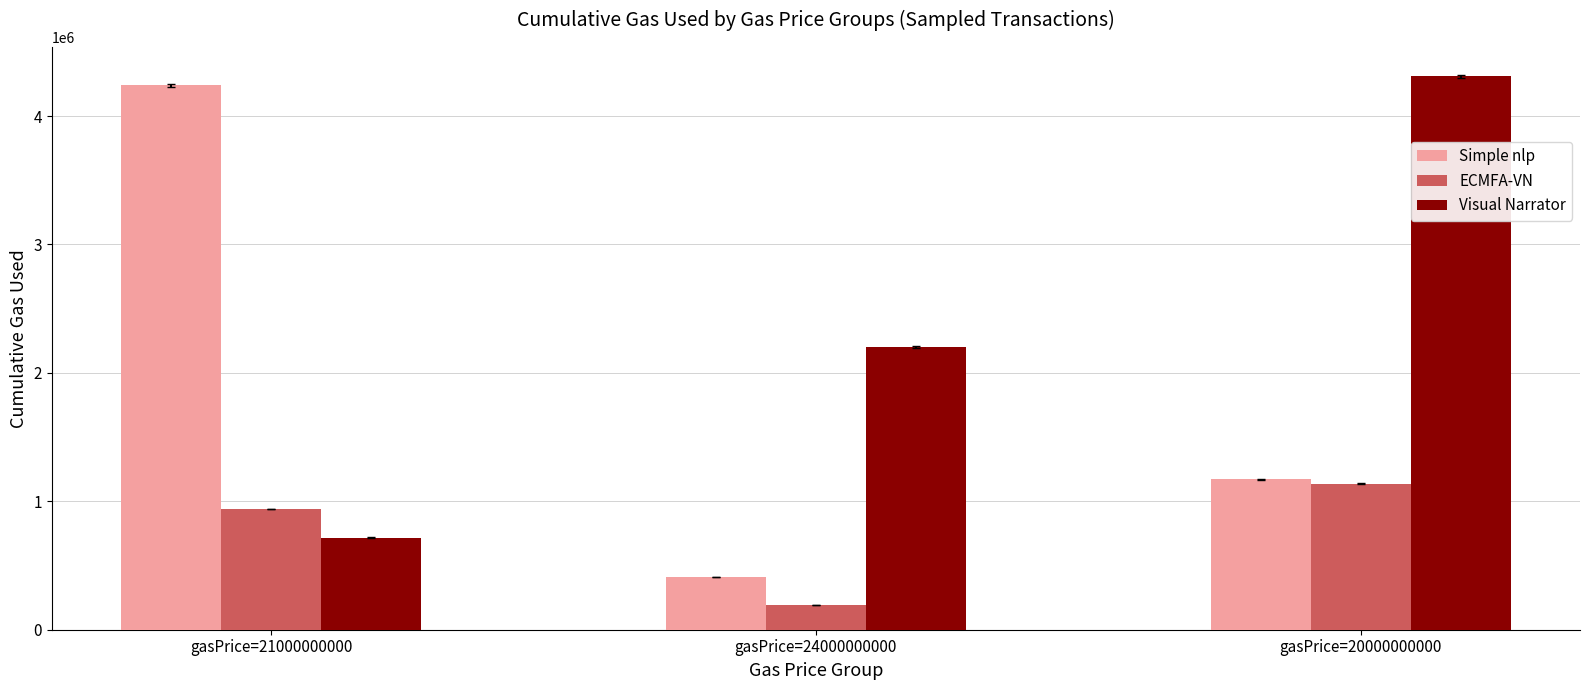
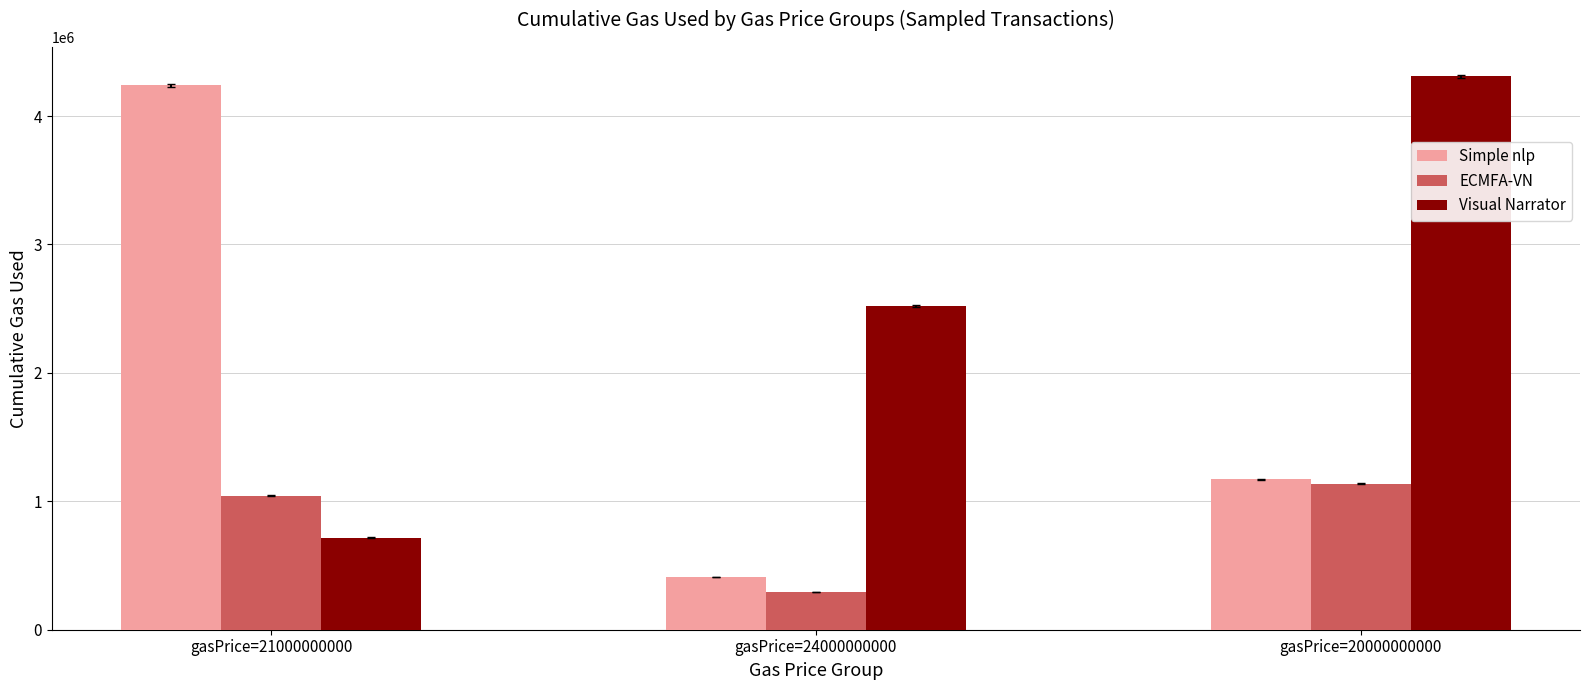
  {
    "Simple nlp": {
      "gasPrice=21000000000": 4240000,
      "gasPrice=24000000000": 410000,
      "gasPrice=20000000000": 1170000
    },
    "ECMFA-VN": {
-     "gasPrice=21000000000": 940000,
-     "gasPrice=24000000000": 190000,
+     "gasPrice=21000000000": 1040000,
+     "gasPrice=24000000000": 290000,
      "gasPrice=20000000000": 1140000
    },
    "Visual Narrator": {
      "gasPrice=21000000000": 720000,
-     "gasPrice=24000000000": 2200000,
+     "gasPrice=24000000000": 2520000,
      "gasPrice=20000000000": 4310000
    }
  }
